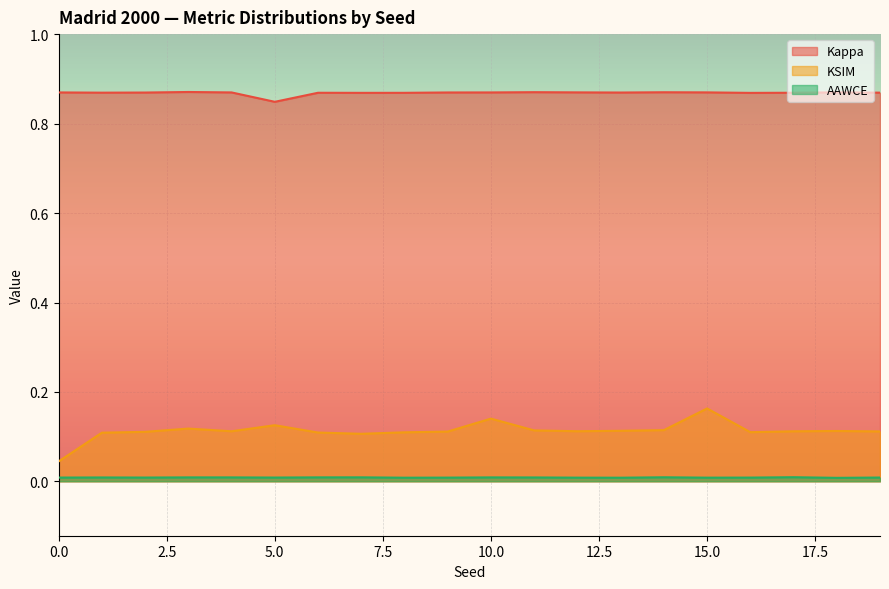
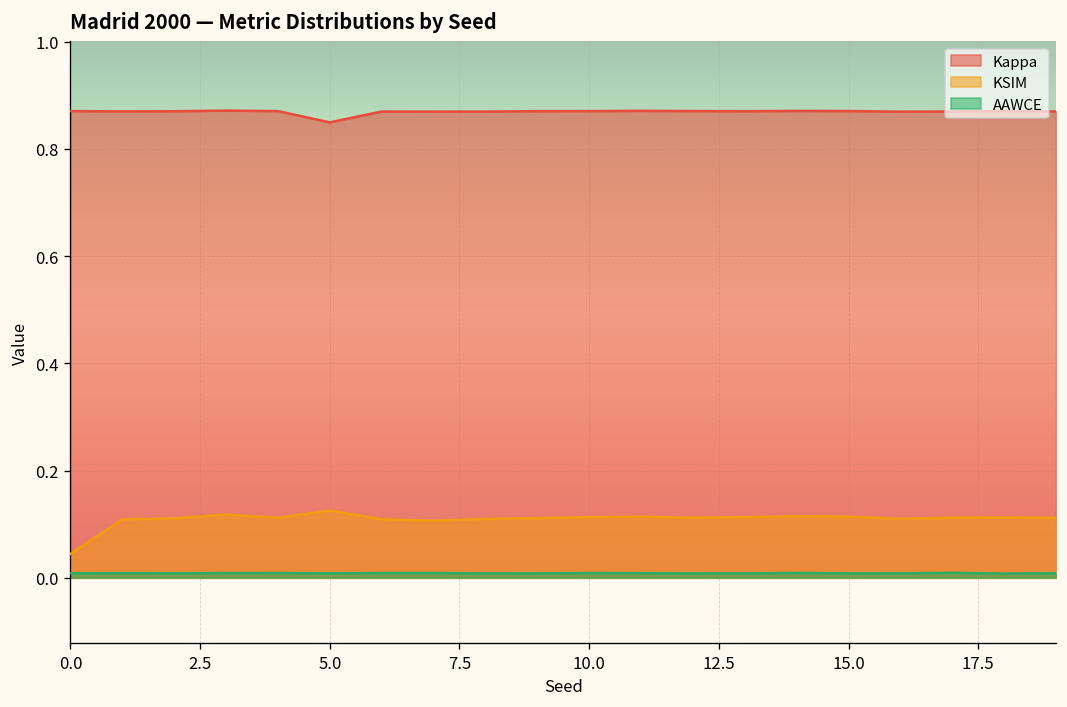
  {
    "Kappa": {
      "0.0": 0.87,
      "5.0": 0.85,
      "10.0": 0.87,
      "15.0": 0.87
    },
    "KSIM": {
      "0.0": 0.04,
      "5.0": 0.13,
-     "10.0": 0.14,
-     "15.0": 0.16
+     "10.0": 0.11,
+     "15.0": 0.11
    },
    "AAWCE": {
      "0.0": 0.01,
      "5.0": 0.01,
      "10.0": 0.01,
      "15.0": 0.01
    }
  }
